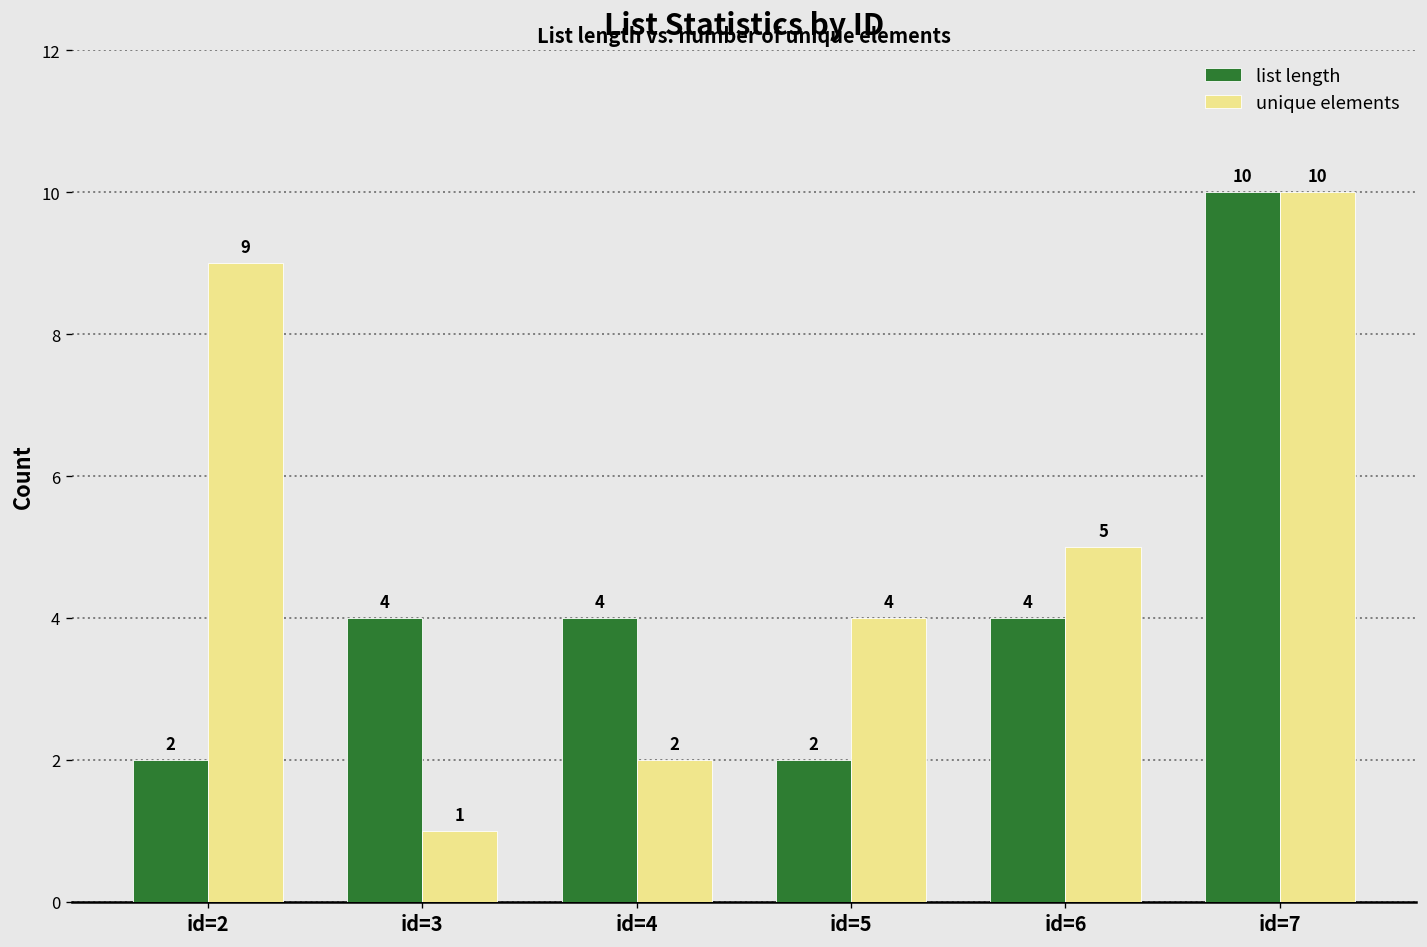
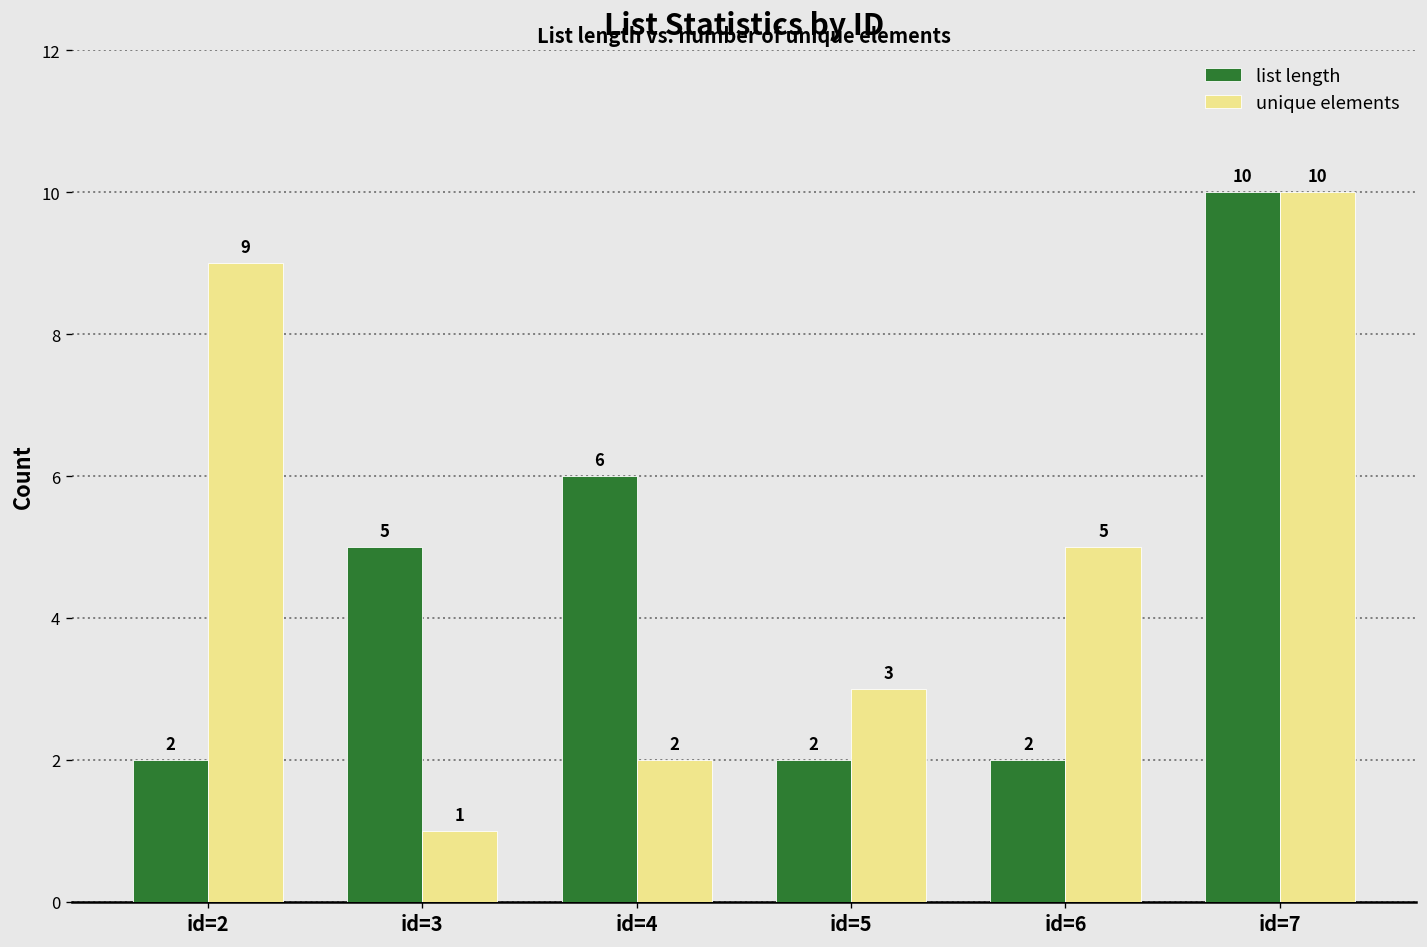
  {
    "list length": {
      "id=2": 2,
-     "id=3": 4,
-     "id=4": 4,
+     "id=3": 5,
+     "id=4": 6,
      "id=5": 2,
-     "id=6": 4,
+     "id=6": 2,
      "id=7": 10
    },
    "unique elements": {
      "id=2": 9,
      "id=3": 1,
      "id=4": 2,
-     "id=5": 4,
+     "id=5": 3,
      "id=6": 5,
      "id=7": 10
    }
  }
